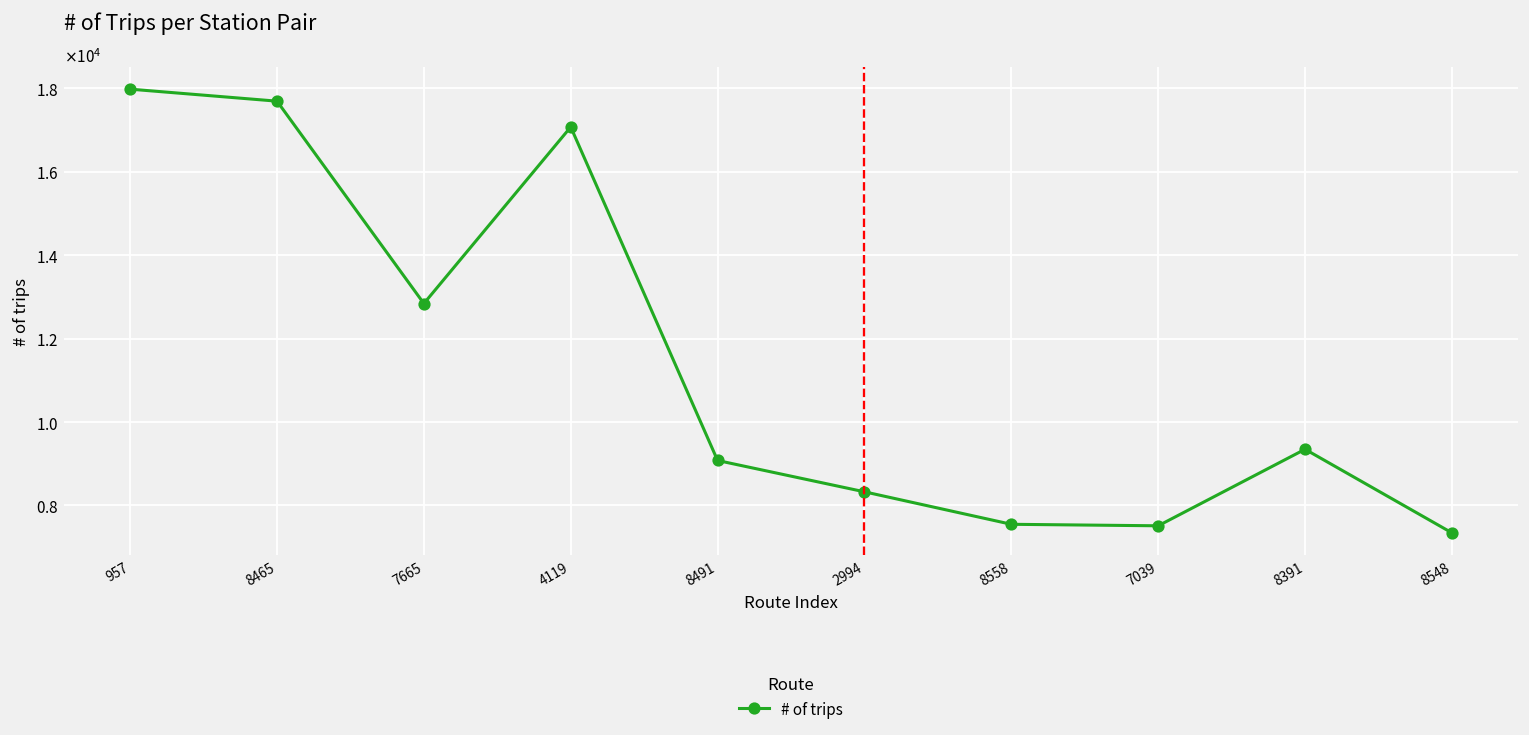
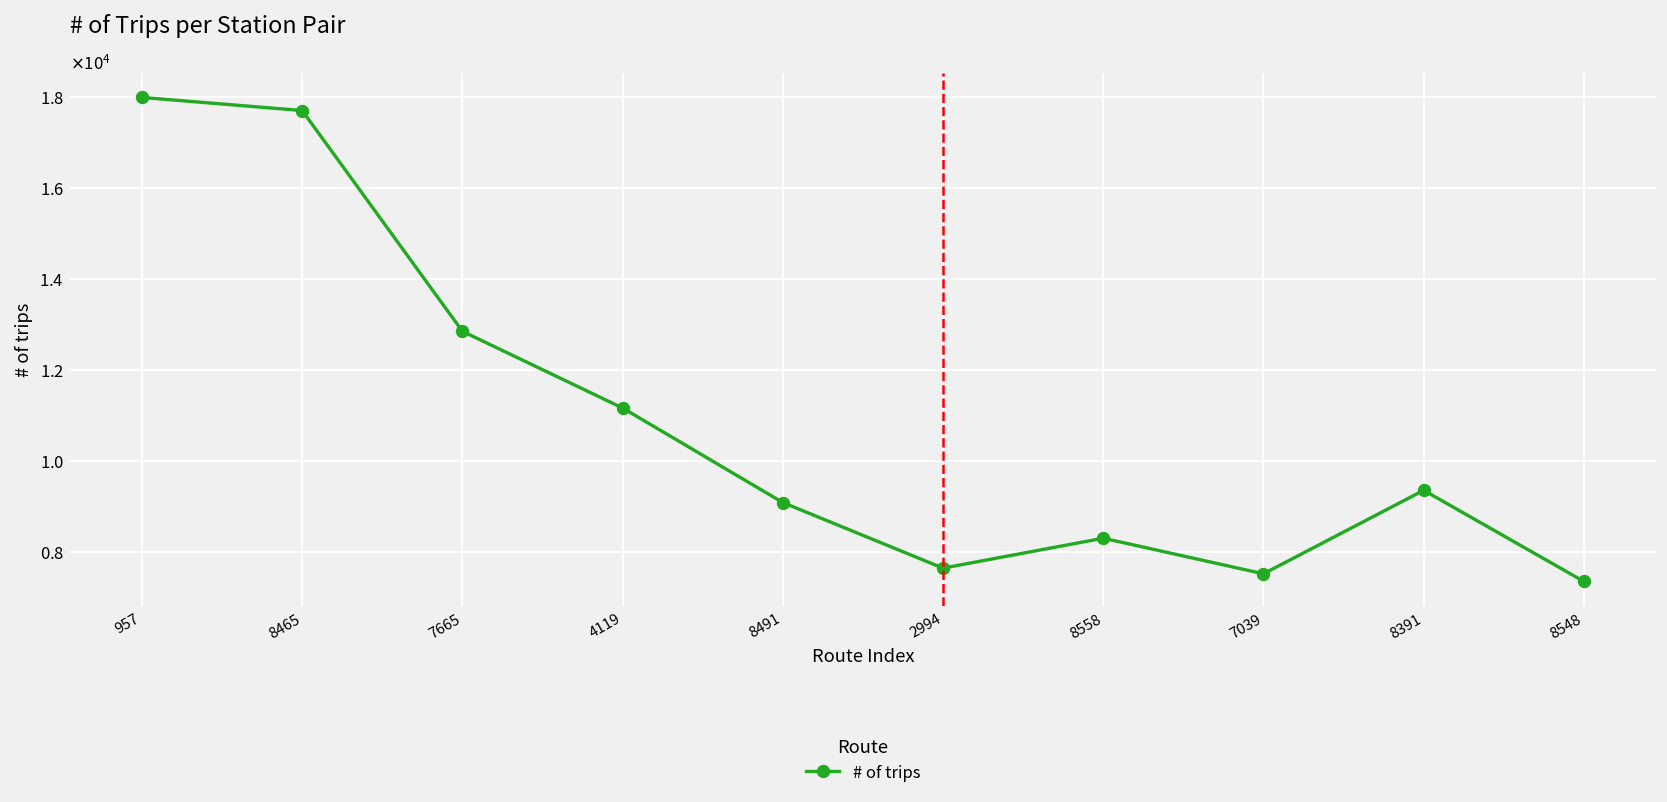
  {
    "957": 18000,
    "8465": 17700,
    "7665": 12800,
-   "4119": 17100,
+   "4119": 11200,
    "8491": 9100,
-   "2994": 8300,
-   "8558": 7500,
+   "2994": 7600,
+   "8558": 8300,
    "7039": 7500,
    "8391": 9300,
    "8548": 7300
  }
